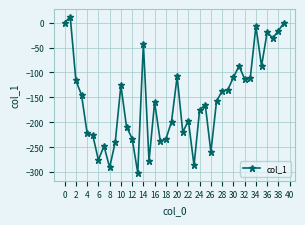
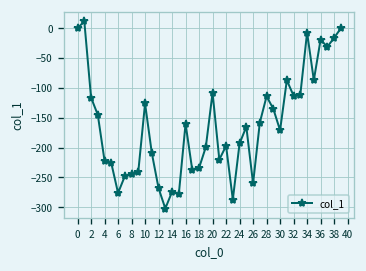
  {
    "0": 0,
    "2": -120,
    "4": -220,
    "6": -280,
-   "8": -290,
+   "8": -250,
    "10": -130,
-   "12": -230,
-   "14": -40,
+   "12": -270,
+   "14": -270,
    "16": -160,
    "18": -230,
    "20": -110,
    "22": -200,
-   "24": -180,
+   "24": -190,
    "26": -260,
-   "28": -140,
-   "30": -110,
+   "28": -110,
+   "30": -170,
    "32": -110,
    "34": -10,
    "36": -20,
    "38": -20
  }
